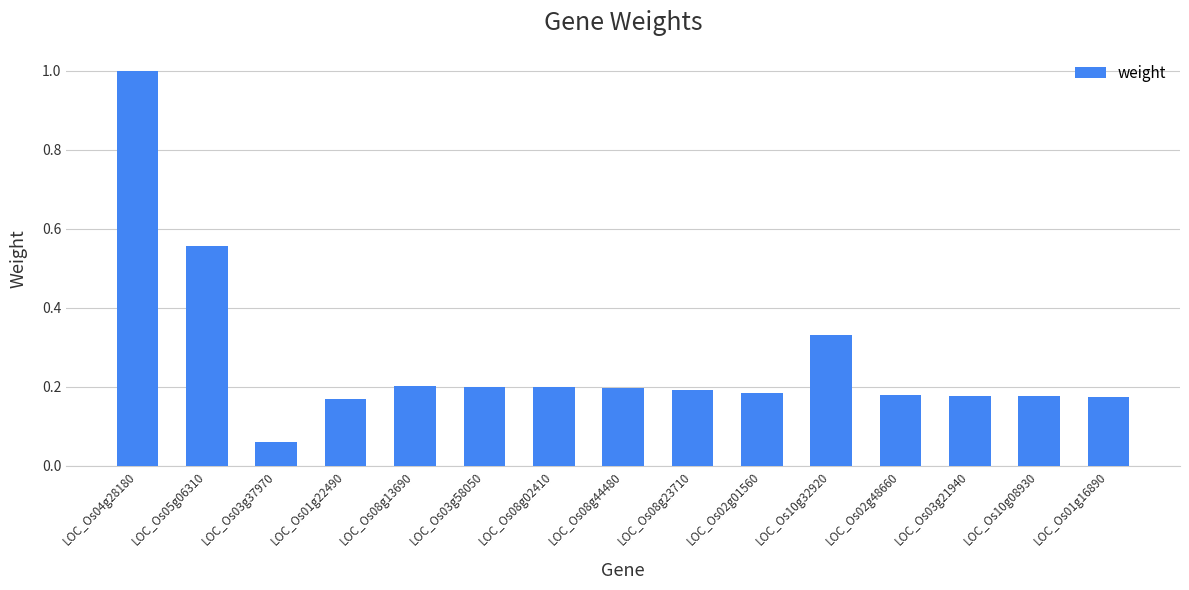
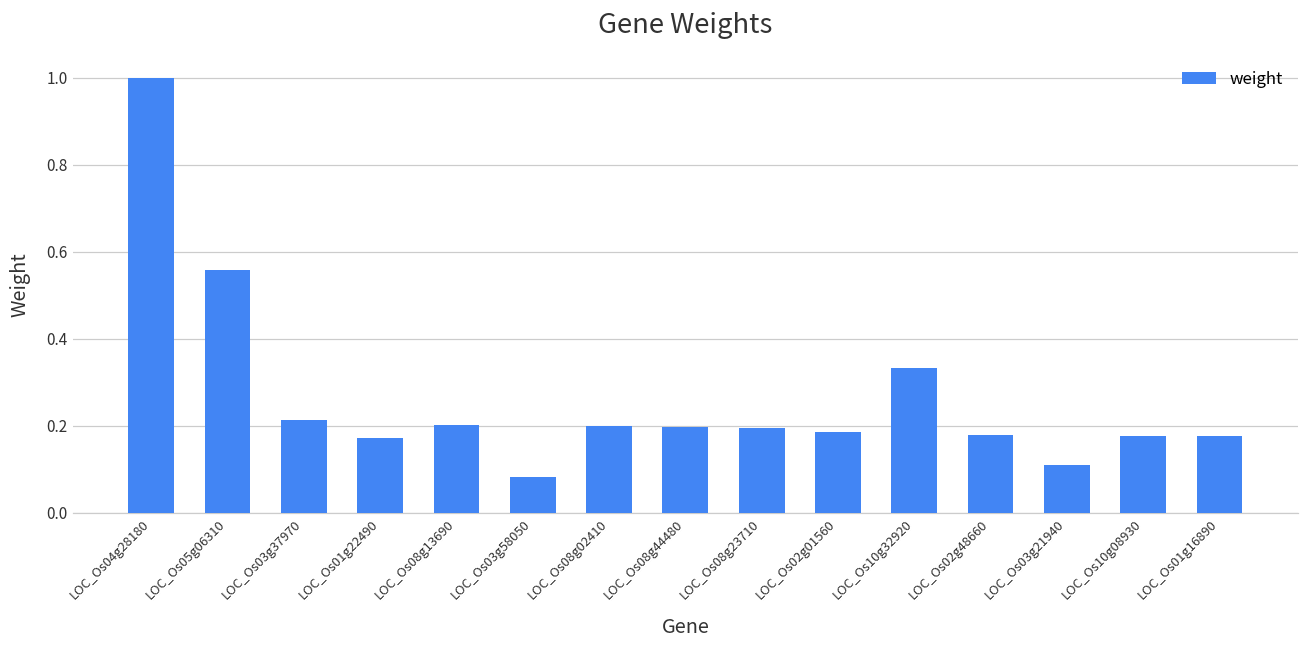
  {
    "LOC_Os04g28180": 1.00,
    "LOC_Os05g06310": 0.56,
-   "LOC_Os03g37970": 0.06,
+   "LOC_Os03g37970": 0.21,
    "LOC_Os01g22490": 0.17,
    "LOC_Os08g13690": 0.20,
-   "LOC_Os03g58050": 0.20,
+   "LOC_Os03g58050": 0.08,
    "LOC_Os08g02410": 0.20,
    "LOC_Os08g44480": 0.20,
    "LOC_Os08g23710": 0.19,
    "LOC_Os02g01560": 0.18,
    "LOC_Os10g32920": 0.33,
    "LOC_Os02g48660": 0.18,
-   "LOC_Os03g21940": 0.18,
+   "LOC_Os03g21940": 0.11,
    "LOC_Os10g08930": 0.18,
    "LOC_Os01g16890": 0.18
  }
